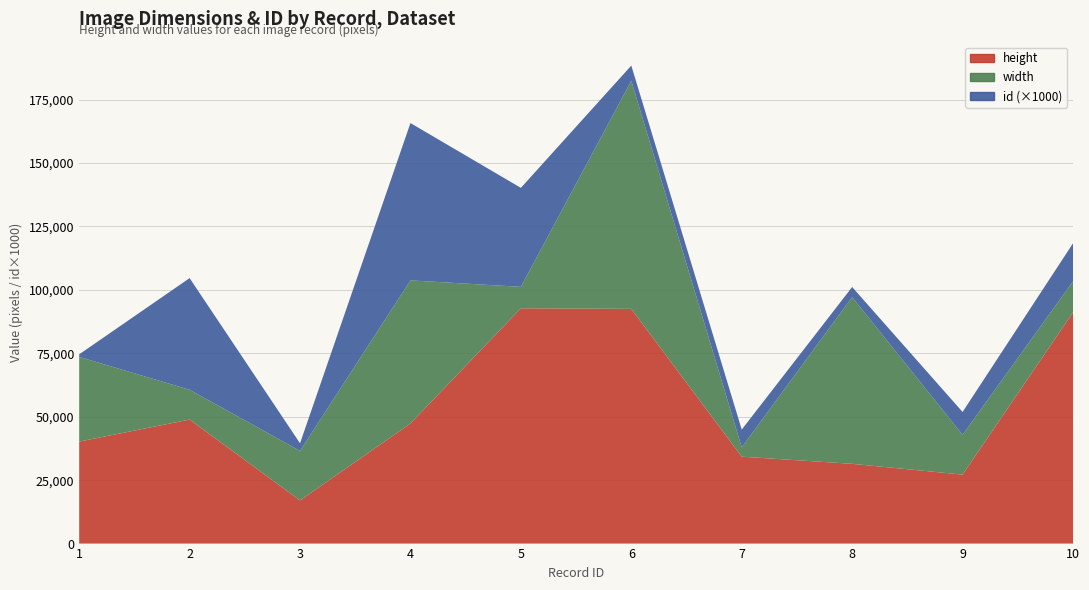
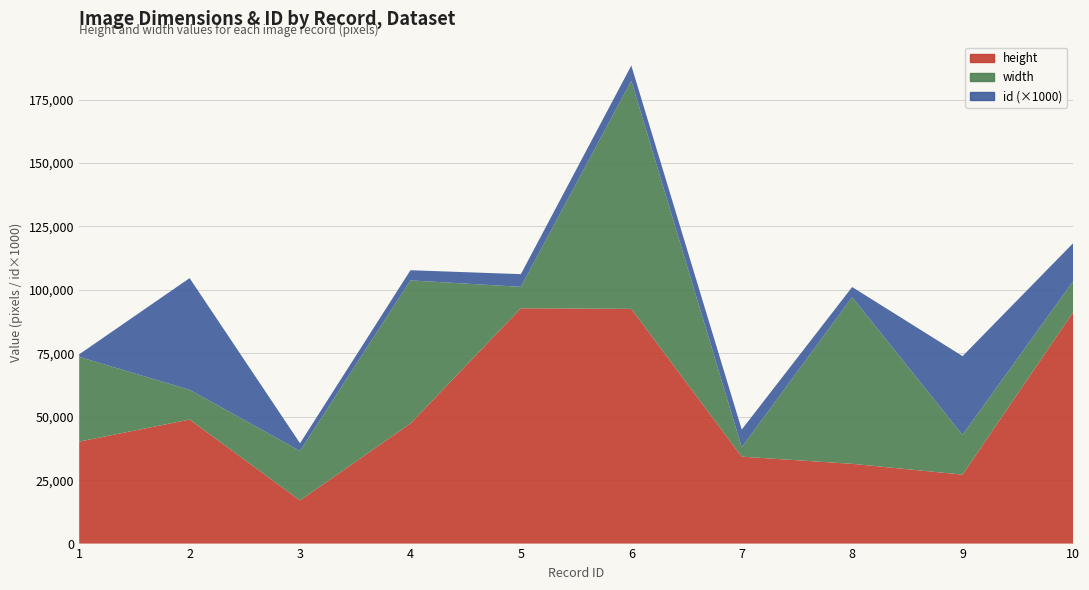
  {
    "height": {
      "1": "40,000",
      "2": "49,000",
      "3": "17,000",
      "4": "47,000",
      "5": "93,000",
      "6": "92,000",
      "7": "34,000",
      "8": "31,000",
      "9": "27,000",
      "10": "91,000"
    },
    "width": {
      "2": "12,000",
      "3": "20,000",
      "4": "56,000",
      "5": "8,000",
      "6": "90,000",
      "7": "4,000",
      "8": "66,000",
      "9": "16,000",
      "10": "12,000"
    },
    "id (×1000)": {
      "2": "44,000",
      "3": "3,000",
-     "4": "62,000",
-     "5": "39,000",
+     "4": "4,000",
+     "5": "5,000",
      "6": "6,000",
      "7": "7,000",
      "8": "4,000",
-     "9": "9,000",
+     "9": "31,000",
      "10": "15,000"
    }
  }
